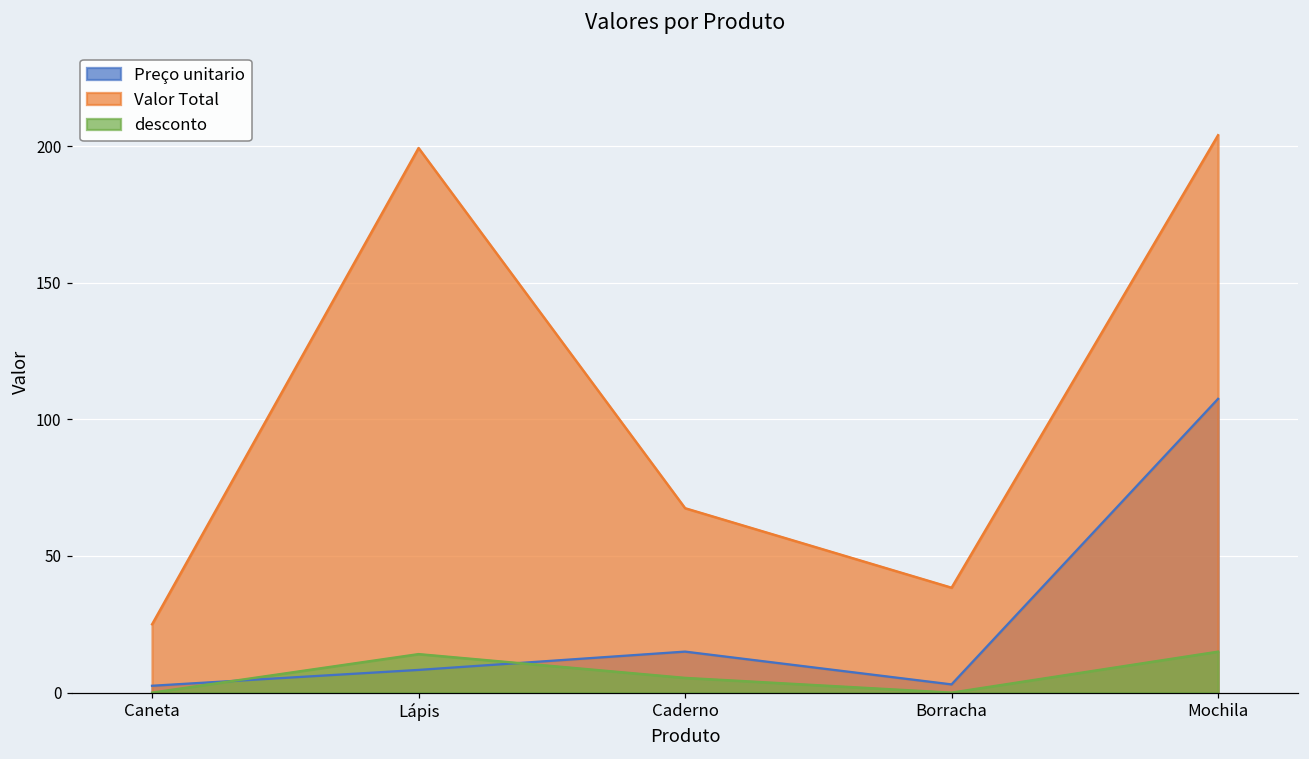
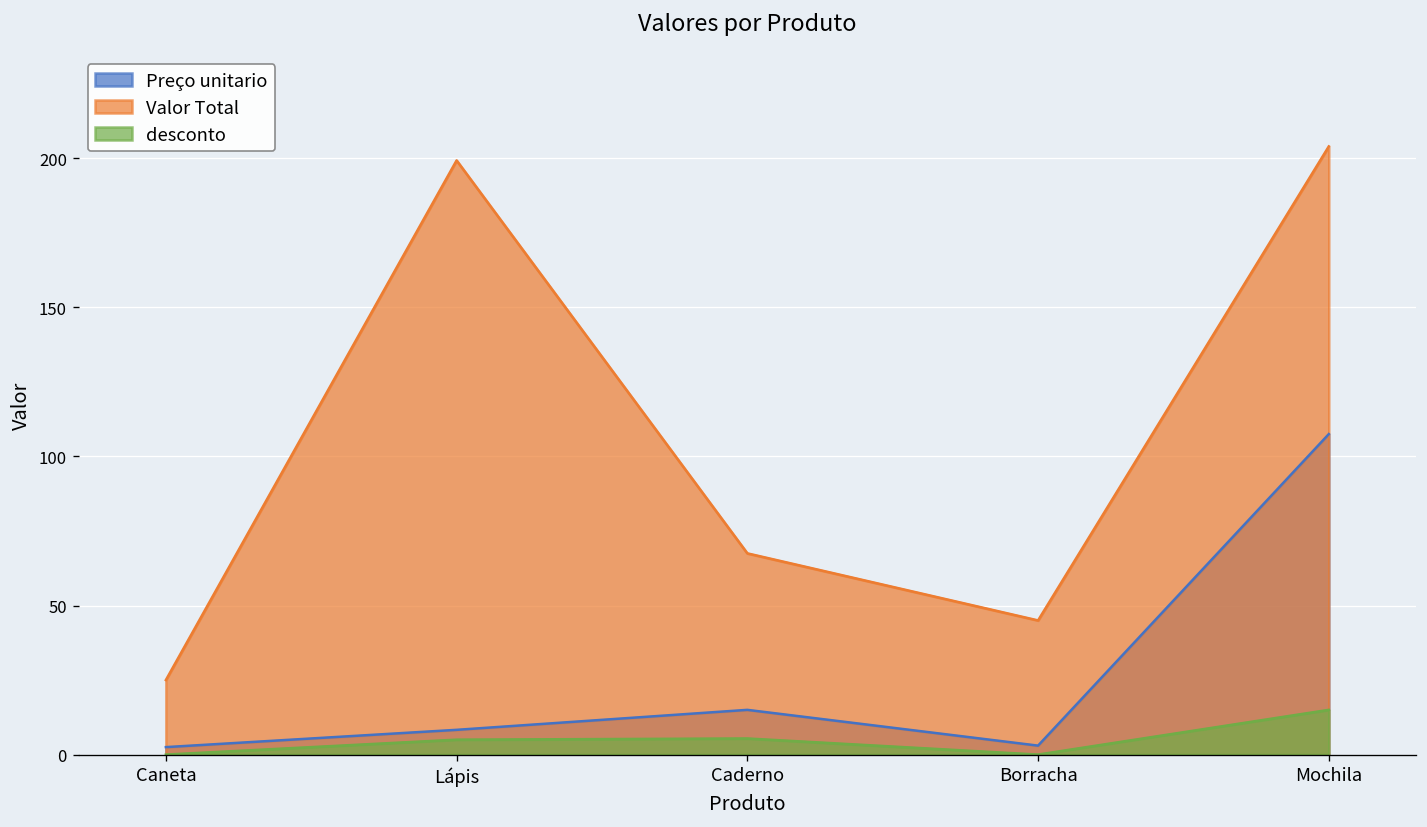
  {
    "Preço unitario": {
      "Caneta": 3,
      "Lápis": 8,
      "Caderno": 15,
      "Borracha": 3,
      "Mochila": 108
    },
    "Valor Total": {
      "Caneta": 25,
      "Lápis": 199,
      "Caderno": 68,
-     "Borracha": 38,
+     "Borracha": 45,
      "Mochila": 204
    },
    "desconto": {
      "Caneta": 0,
-     "Lápis": 14,
+     "Lápis": 5,
      "Caderno": 5,
      "Borracha": 0,
      "Mochila": 15
    }
  }
